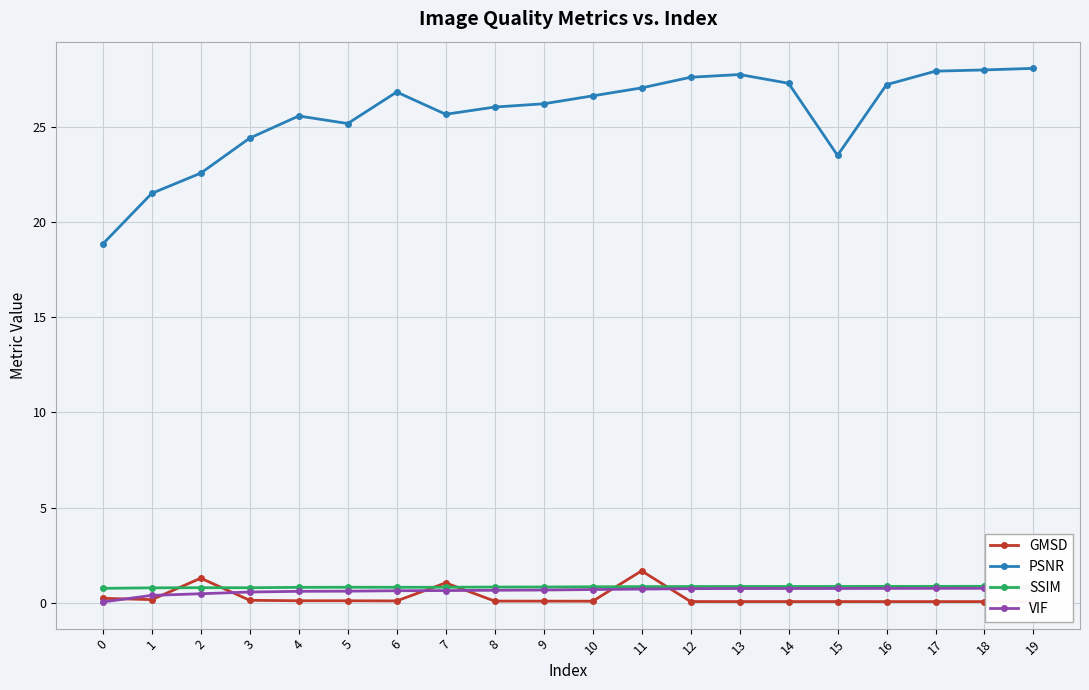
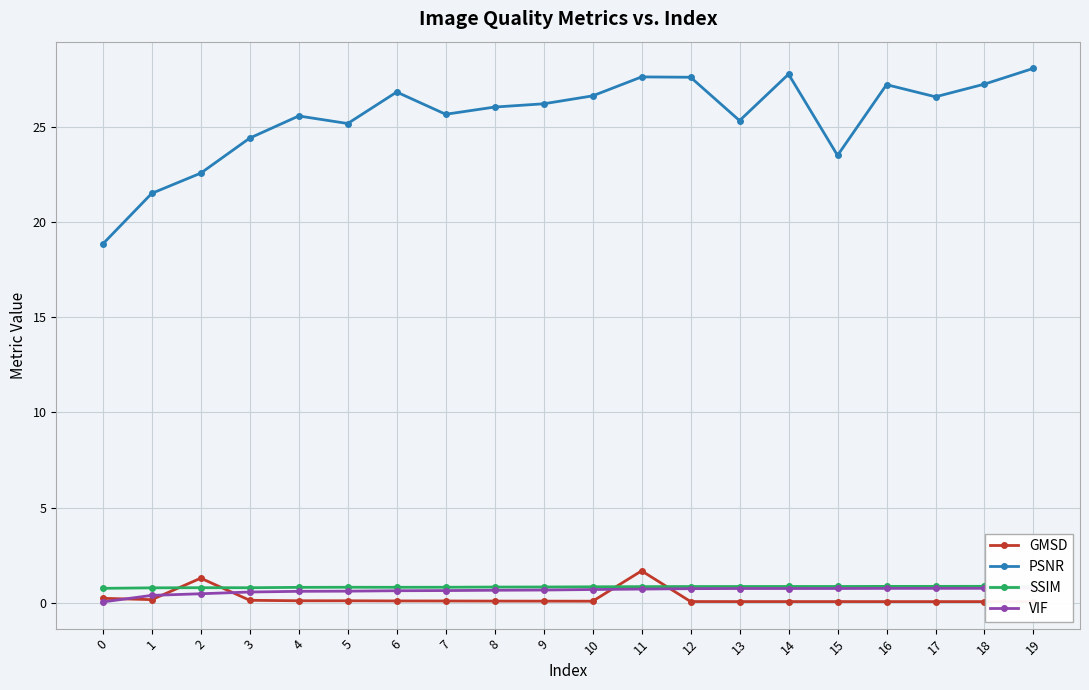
  {
    "GMSD": {
      "0": 0.2,
      "1": 0.2,
      "2": 1.3,
      "3": 0.1,
      "4": 0.1,
      "5": 0.1,
      "6": 0.1,
-     "7": 1.0,
+     "7": 0.1,
      "8": 0.1,
      "9": 0.1,
      "10": 0.1,
      "11": 1.7,
      "12": 0.1,
      "13": 0.1,
      "14": 0.1,
      "15": 0.1,
      "16": 0.1,
      "17": 0.1,
      "18": 0.1
    },
    "PSNR": {
      "0": 18.8,
      "1": 21.5,
      "2": 22.6,
      "3": 24.4,
      "4": 25.6,
      "5": 25.2,
      "6": 26.8,
      "7": 25.7,
      "8": 26.0,
      "9": 26.2,
      "10": 26.6,
-     "11": 27.0,
+     "11": 27.6,
      "12": 27.6,
-     "13": 27.7,
-     "14": 27.3,
+     "13": 25.3,
+     "14": 27.8,
      "15": 23.5,
      "16": 27.2,
-     "17": 27.9,
-     "18": 28.0,
+     "17": 26.6,
+     "18": 27.2,
      "19": 28.1
    },
    "SSIM": {
      "0": 0.8,
      "1": 0.8,
      "2": 0.8,
      "3": 0.8,
      "4": 0.8,
      "5": 0.8,
      "6": 0.8,
      "7": 0.8,
      "8": 0.8,
      "9": 0.8,
      "10": 0.8
    },
    "VIF": {
      "0": 0.0,
      "1": 0.4,
      "2": 0.5,
      "3": 0.6,
      "4": 0.6,
      "5": 0.6,
      "6": 0.6,
      "7": 0.6,
      "8": 0.7,
      "9": 0.7,
      "10": 0.7
    }
  }
